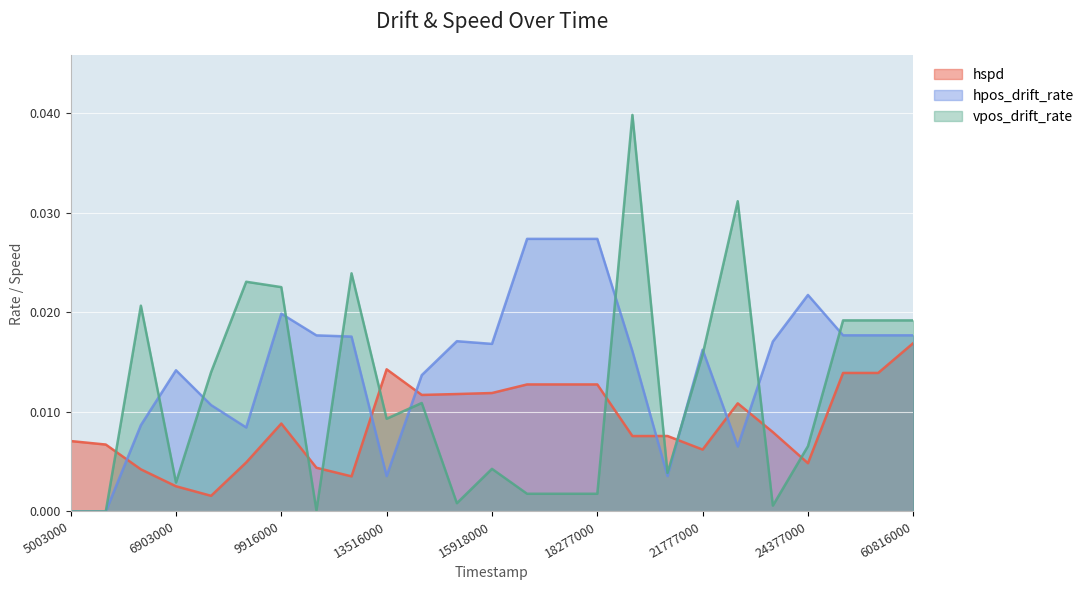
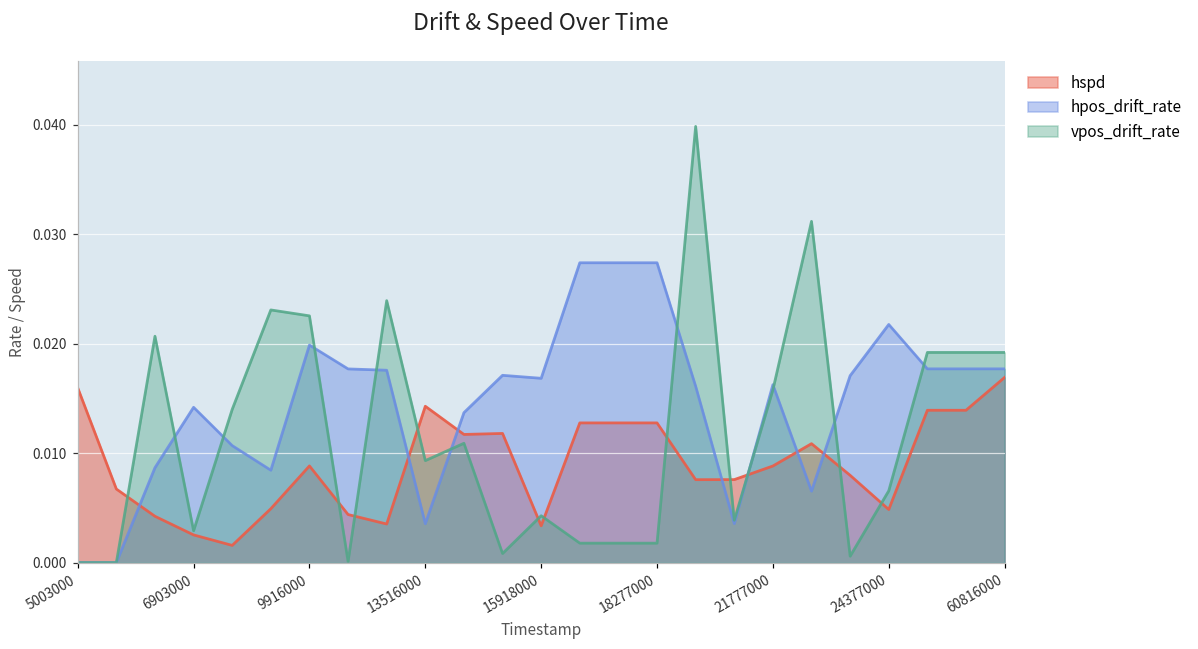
  {
    "hspd": {
-     "5003000": 0.007,
+     "5003000": 0.016,
      "6903000": 0.003,
      "9916000": 0.009,
      "13516000": 0.014,
-     "15918000": 0.012,
+     "15918000": 0.003,
      "18277000": 0.013,
-     "21777000": 0.006,
+     "21777000": 0.009,
      "24377000": 0.005,
      "60816000": 0.017
    }
  }
